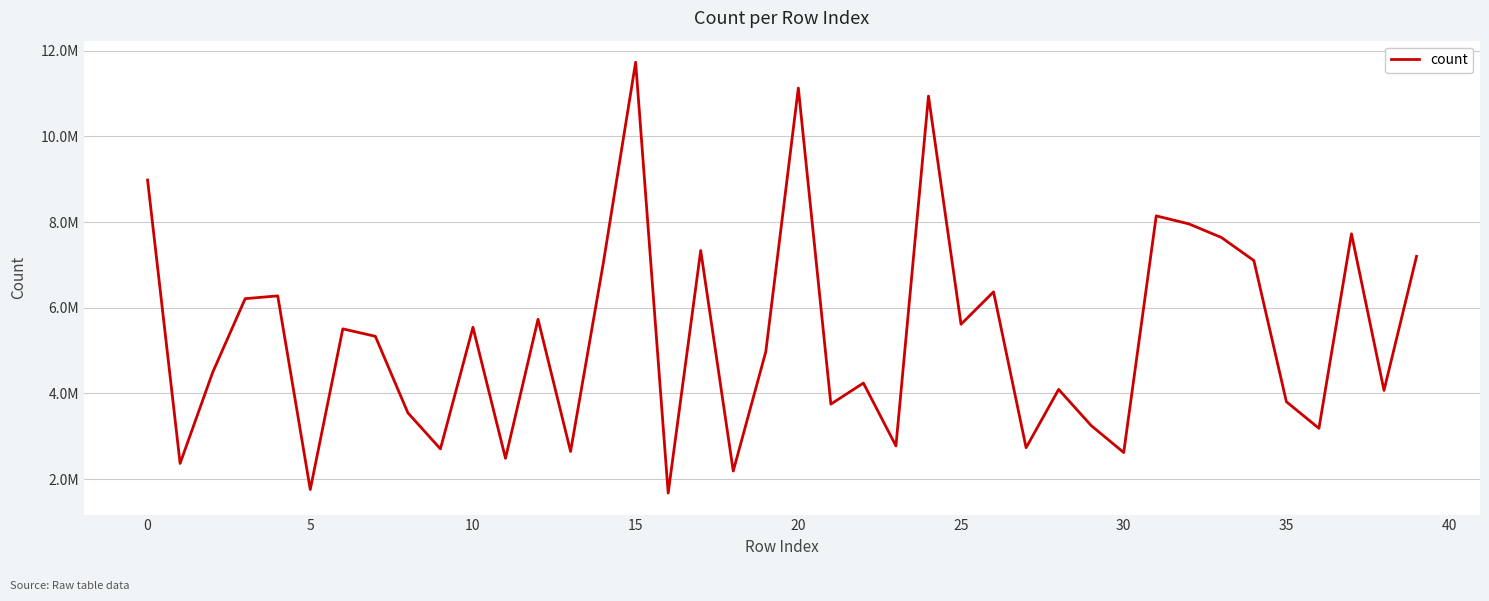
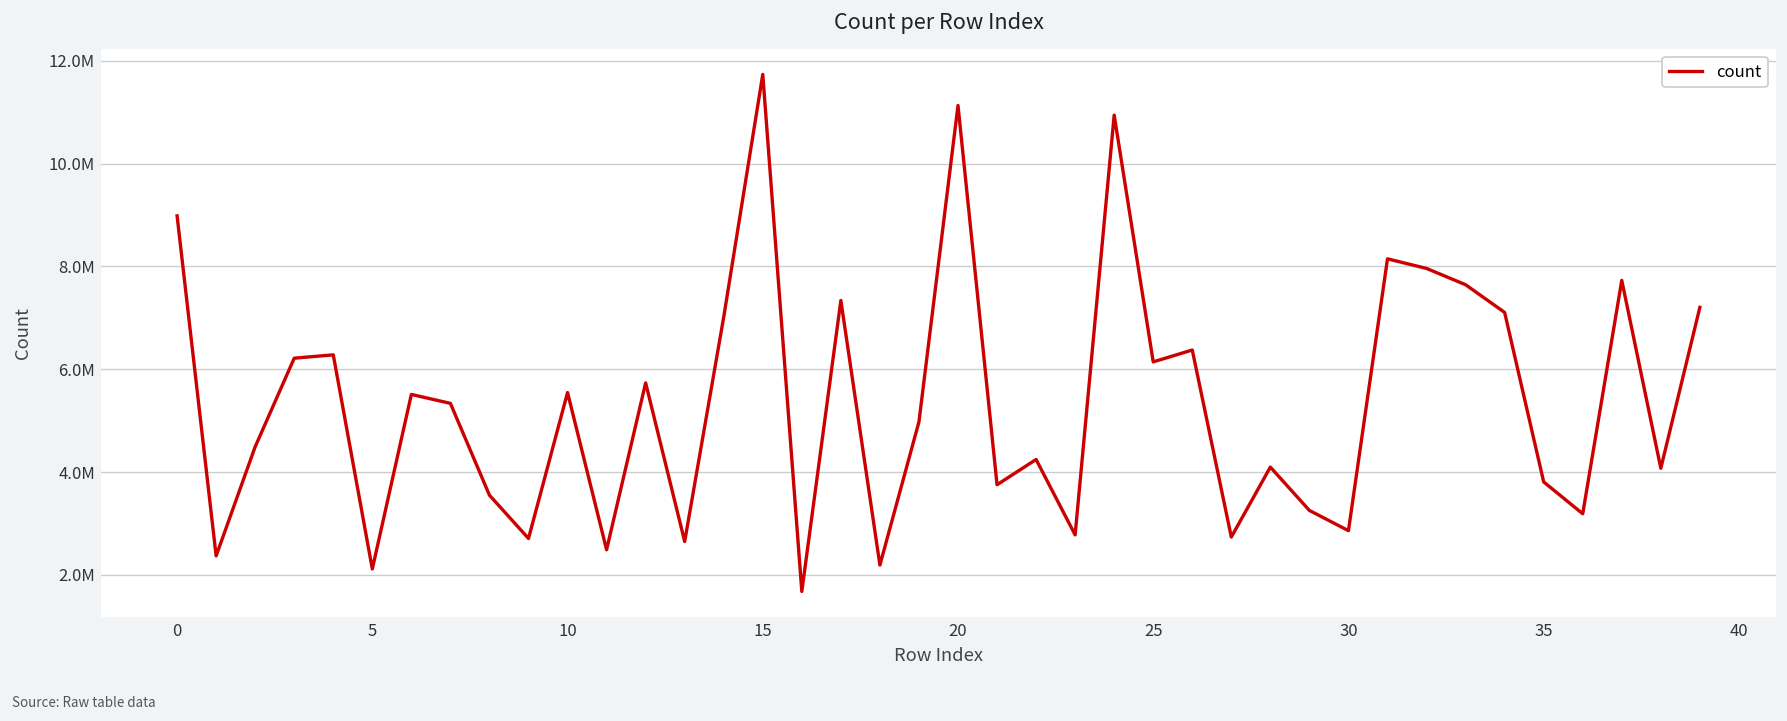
  {
    "0": 9000000,
-   "5": 1800000,
+   "5": 2100000,
    "10": 5500000,
    "15": 11700000,
    "20": 11100000,
-   "25": 5600000,
-   "30": 2600000,
+   "25": 6100000,
+   "30": 2900000,
    "35": 3800000
  }
